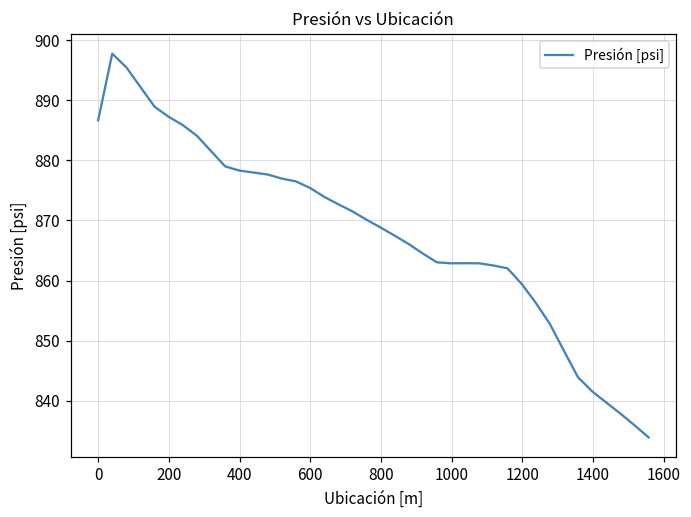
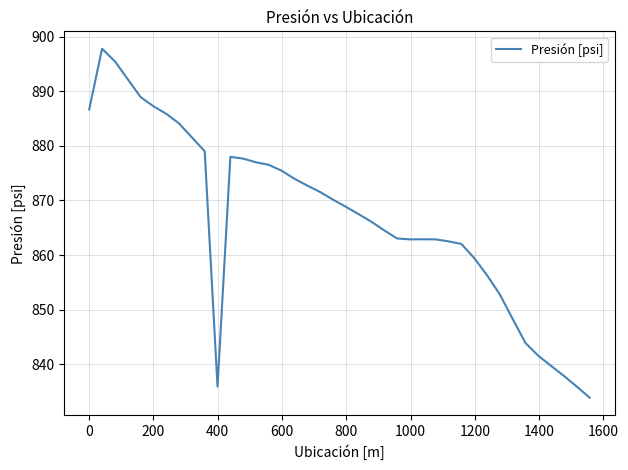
  {
    "0": 887,
    "200": 887,
-   "400": 878
+   "400": 836
  }
